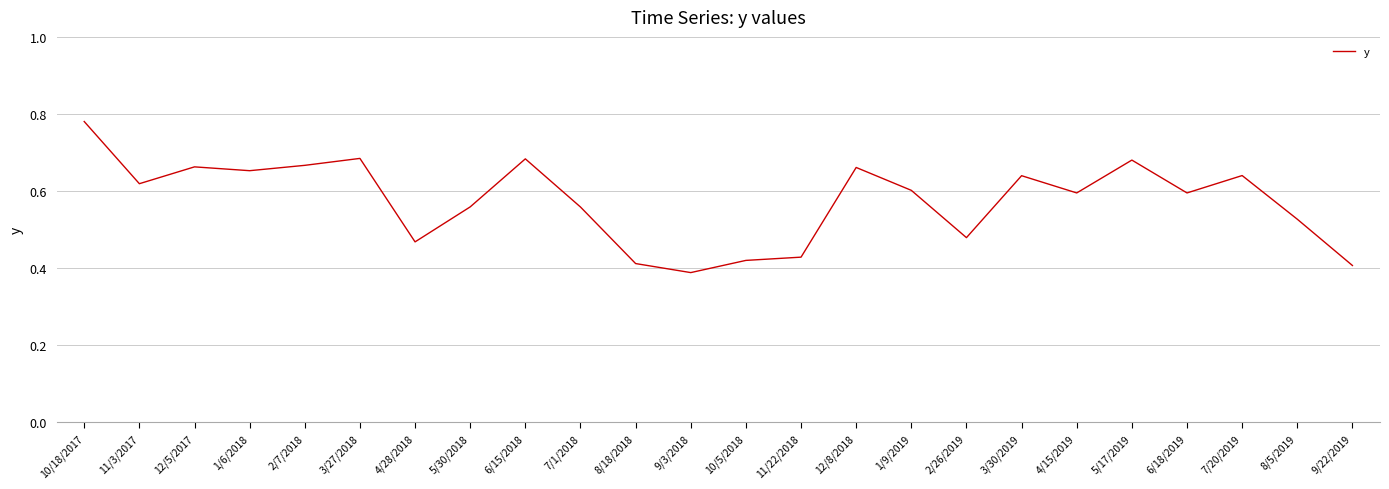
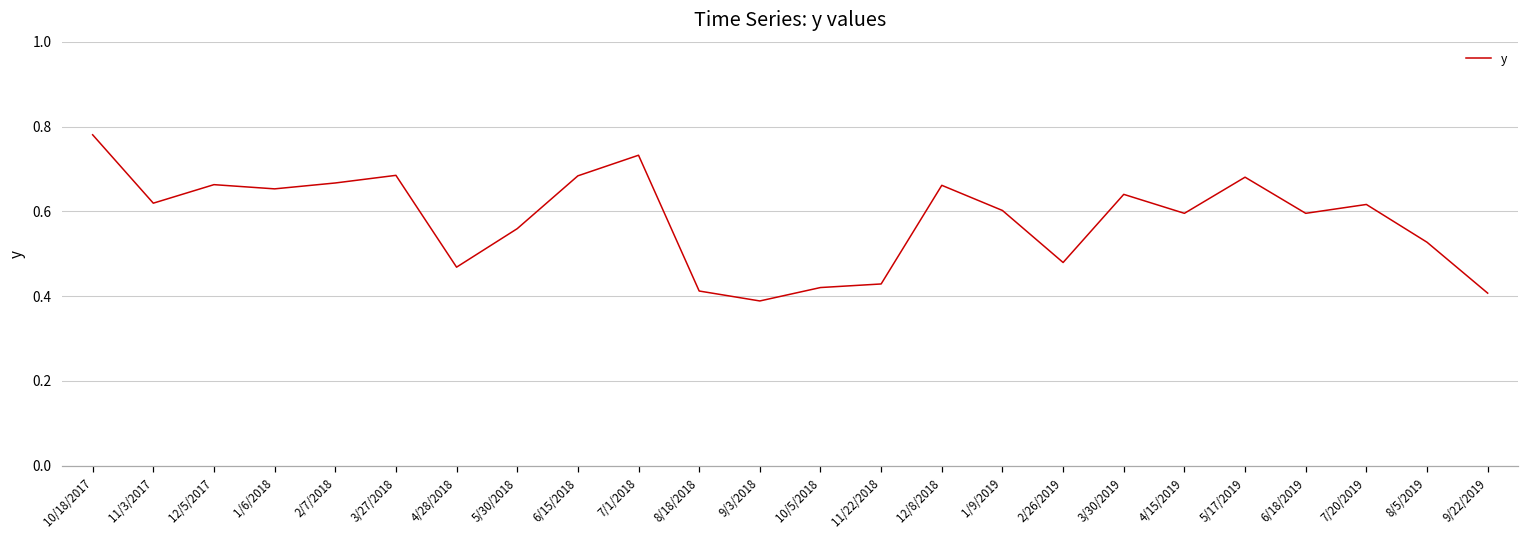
  {
    "10/18/2017": 0.78,
    "11/3/2017": 0.62,
    "12/5/2017": 0.66,
    "1/6/2018": 0.65,
    "2/7/2018": 0.67,
    "3/27/2018": 0.68,
    "4/28/2018": 0.47,
    "5/30/2018": 0.56,
    "6/15/2018": 0.68,
-   "7/1/2018": 0.56,
+   "7/1/2018": 0.73,
    "8/18/2018": 0.41,
    "9/3/2018": 0.39,
    "10/5/2018": 0.42,
    "11/22/2018": 0.43,
    "12/8/2018": 0.66,
    "1/9/2019": 0.60,
    "2/26/2019": 0.48,
    "3/30/2019": 0.64,
    "4/15/2019": 0.60,
    "5/17/2019": 0.68,
    "6/18/2019": 0.60,
-   "7/20/2019": 0.64,
+   "7/20/2019": 0.62,
    "8/5/2019": 0.53,
    "9/22/2019": 0.41
  }
